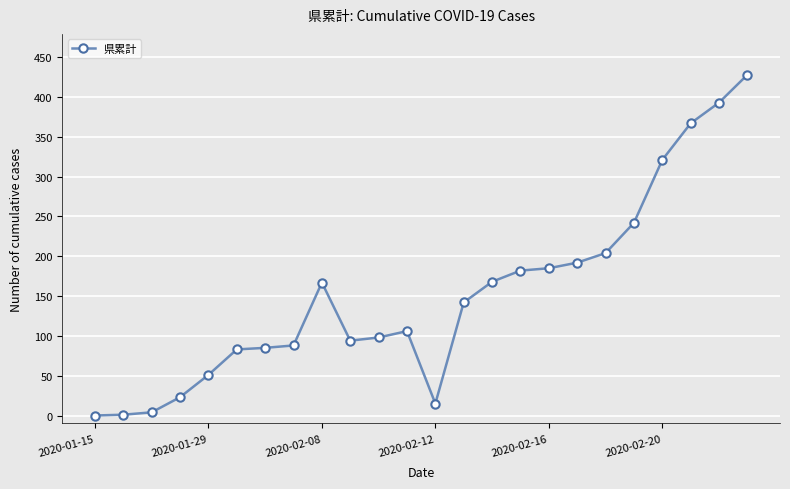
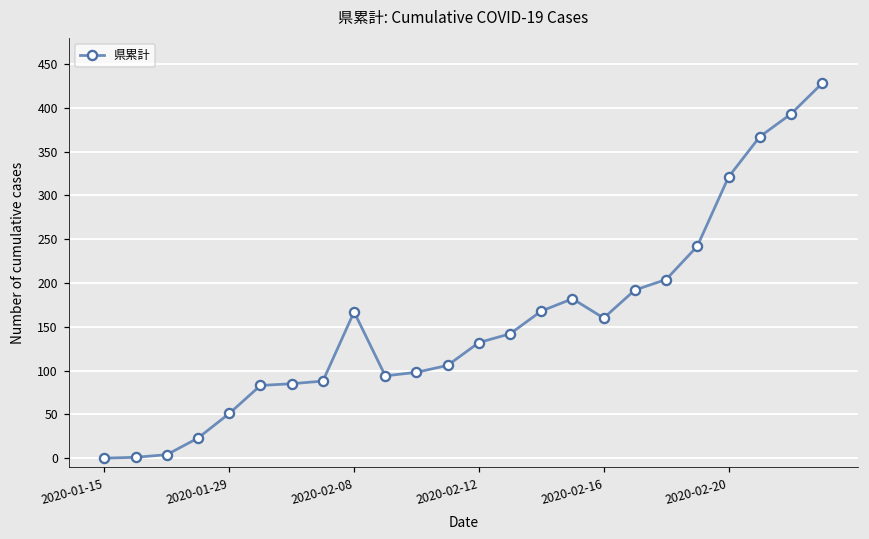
  {
    "2020-01-15": 0,
    "2020-01-29": 50,
    "2020-02-08": 170,
-   "2020-02-12": 20,
-   "2020-02-16": 190,
+   "2020-02-12": 130,
+   "2020-02-16": 160,
    "2020-02-20": 320
  }
